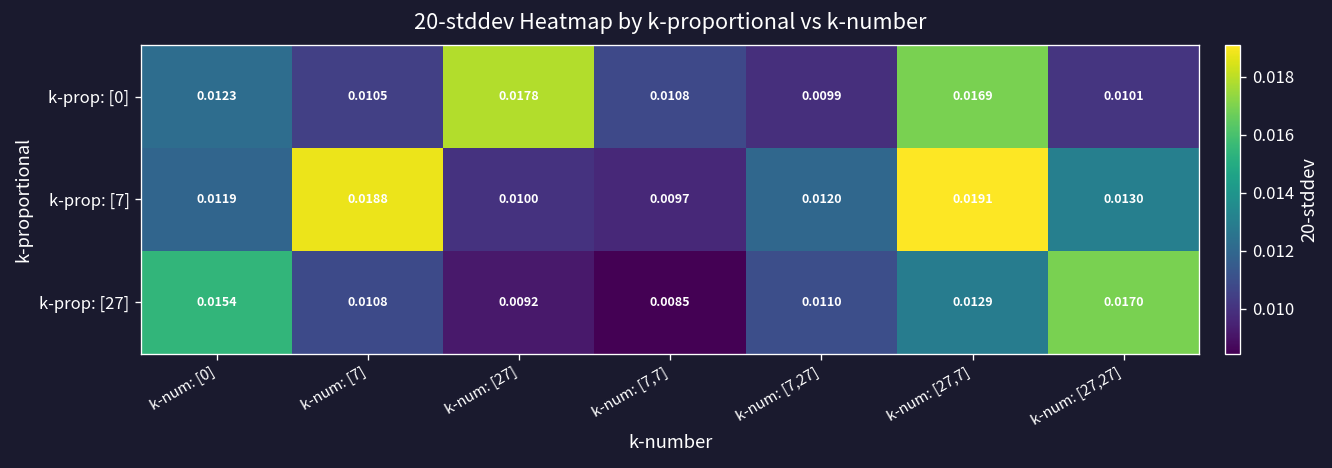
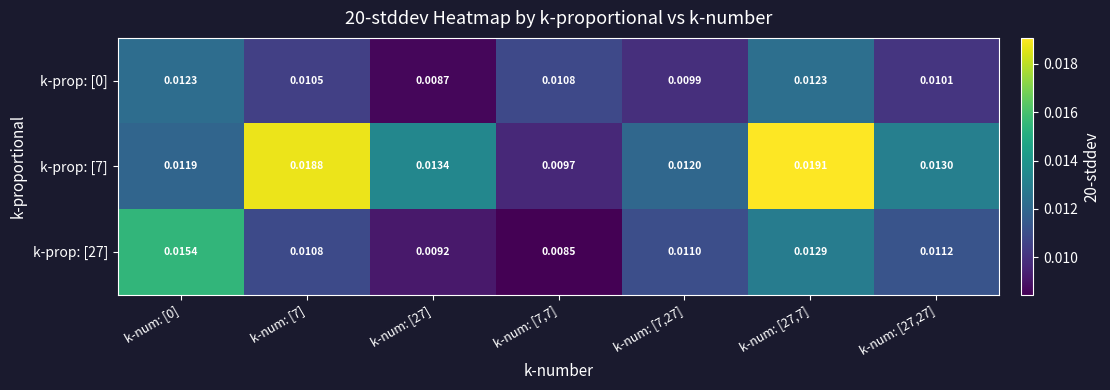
  {
    "k-prop: [0]": {
      "k-num: [0]": 0.0123,
      "k-num: [7]": 0.0105,
-     "k-num: [27]": 0.0178,
+     "k-num: [27]": 0.0087,
      "k-num: [7,7]": 0.0108,
      "k-num: [7,27]": 0.0099,
-     "k-num: [27,7]": 0.0169,
+     "k-num: [27,7]": 0.0123,
      "k-num: [27,27]": 0.0101
    },
    "k-prop: [7]": {
      "k-num: [0]": 0.0119,
      "k-num: [7]": 0.0188,
-     "k-num: [27]": 0.0100,
+     "k-num: [27]": 0.0134,
      "k-num: [7,7]": 0.0097,
      "k-num: [7,27]": 0.0120,
      "k-num: [27,7]": 0.0191,
      "k-num: [27,27]": 0.0130
    },
    "k-prop: [27]": {
      "k-num: [0]": 0.0154,
      "k-num: [7]": 0.0108,
      "k-num: [27]": 0.0092,
      "k-num: [7,7]": 0.0085,
      "k-num: [7,27]": 0.0110,
      "k-num: [27,7]": 0.0129,
-     "k-num: [27,27]": 0.0170
+     "k-num: [27,27]": 0.0112
    }
  }
